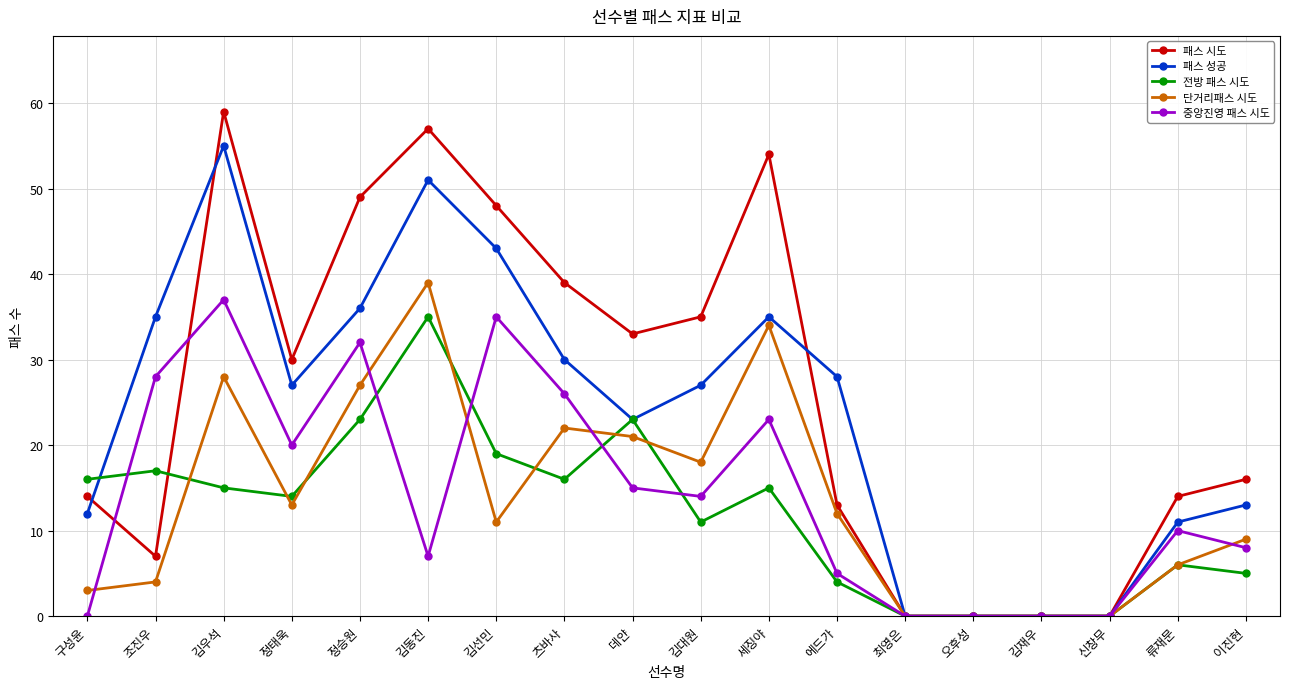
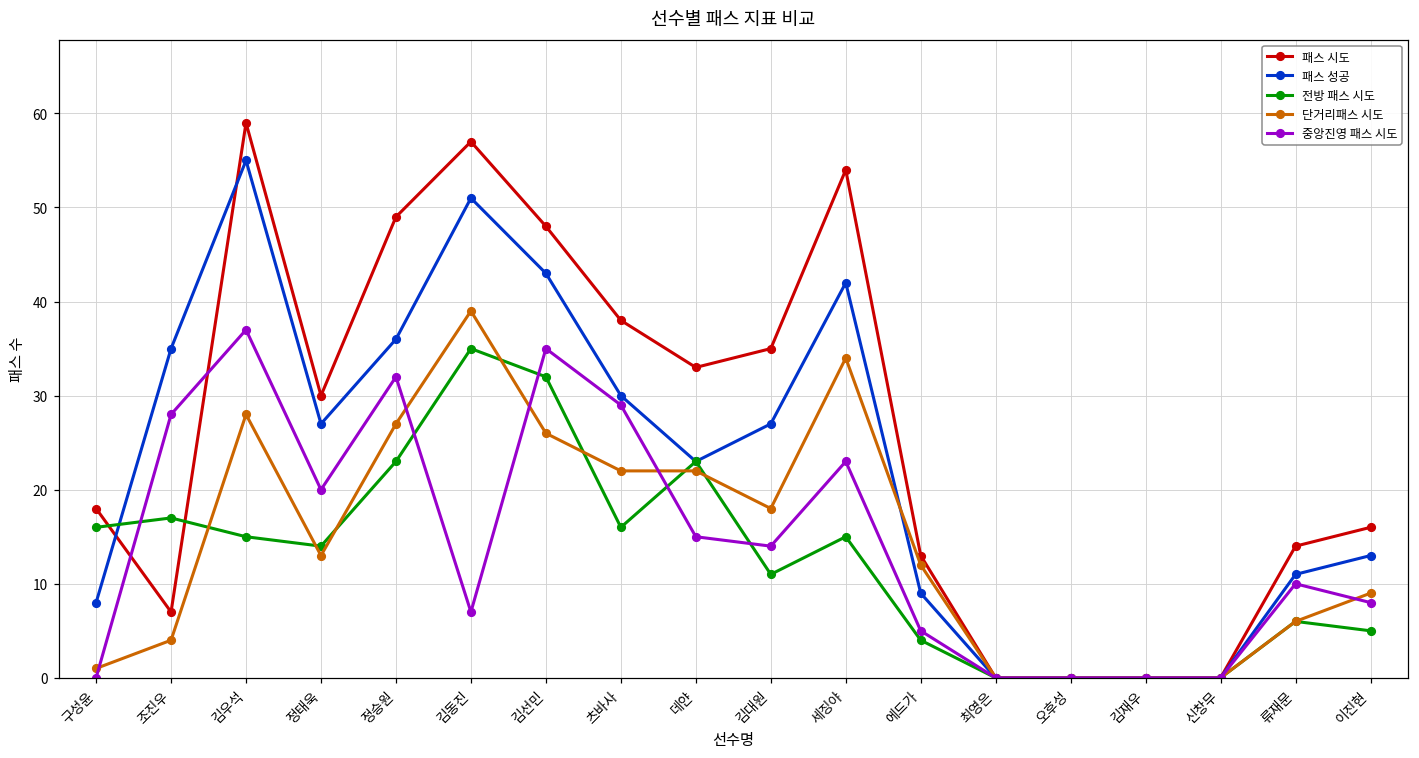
  {
    "패스 시도": {
-     "구성윤": 14,
+     "구성윤": 18,
      "조진우": 7,
      "김우석": 59,
      "정태욱": 30,
      "정승원": 49,
      "김동진": 57,
      "김선민": 48,
-     "츠바사": 39,
+     "츠바사": 38,
      "데얀": 33,
      "김대원": 35,
      "세징야": 54,
      "에드가": 13,
      "류재문": 14,
      "이진현": 16
    },
    "패스 성공": {
-     "구성윤": 12,
+     "구성윤": 8,
      "조진우": 35,
      "김우석": 55,
      "정태욱": 27,
      "정승원": 36,
      "김동진": 51,
      "김선민": 43,
      "츠바사": 30,
      "김대원": 27,
-     "세징야": 35,
-     "에드가": 28,
+     "세징야": 42,
+     "에드가": 9,
      "류재문": 11,
      "이진현": 13
    },
    "전방 패스 시도": {
      "구성윤": 16,
      "조진우": 17,
      "김우석": 15,
      "정태욱": 14,
      "정승원": 23,
      "김동진": 35,
-     "김선민": 19,
+     "김선민": 32,
      "츠바사": 16,
      "김대원": 11,
      "세징야": 15,
      "에드가": 4,
      "이진현": 5
    },
    "단거리패스 시도": {
-     "구성윤": 3,
+     "구성윤": 1,
      "조진우": 4,
      "김우석": 28,
      "정태욱": 13,
      "정승원": 27,
      "김동진": 39,
-     "김선민": 11,
+     "김선민": 26,
      "츠바사": 22,
-     "데얀": 21,
+     "데얀": 22,
      "김대원": 18,
      "세징야": 34,
      "에드가": 12,
      "이진현": 9
    },
    "중앙진영 패스 시도": {
      "구성윤": 0,
      "조진우": 28,
      "김우석": 37,
      "정태욱": 20,
      "정승원": 32,
      "김동진": 7,
      "김선민": 35,
-     "츠바사": 26,
+     "츠바사": 29,
      "데얀": 15,
      "김대원": 14,
      "세징야": 23,
      "에드가": 5,
      "류재문": 10,
      "이진현": 8
    }
  }
